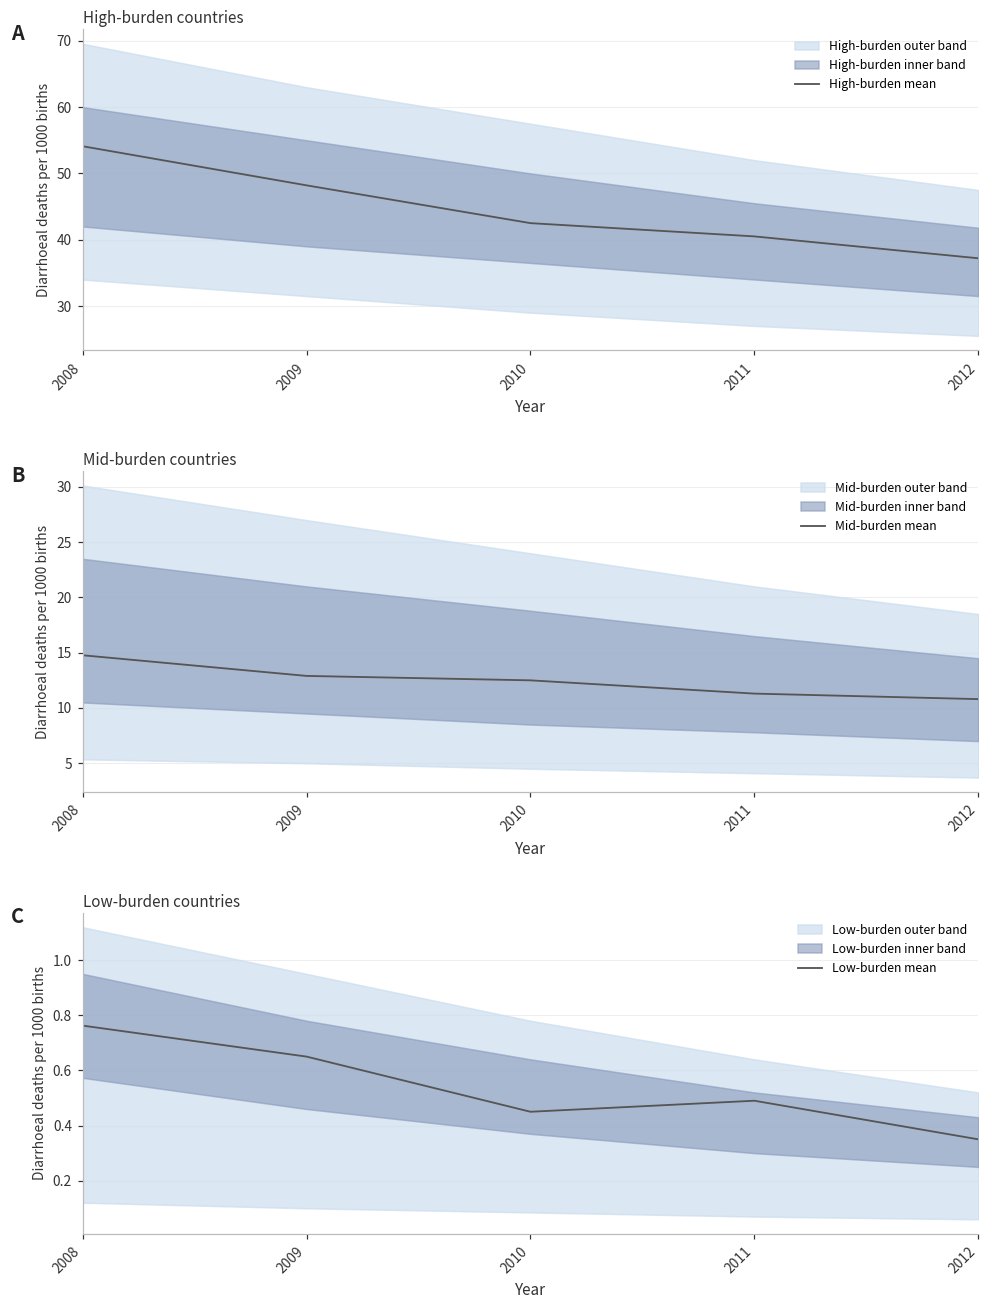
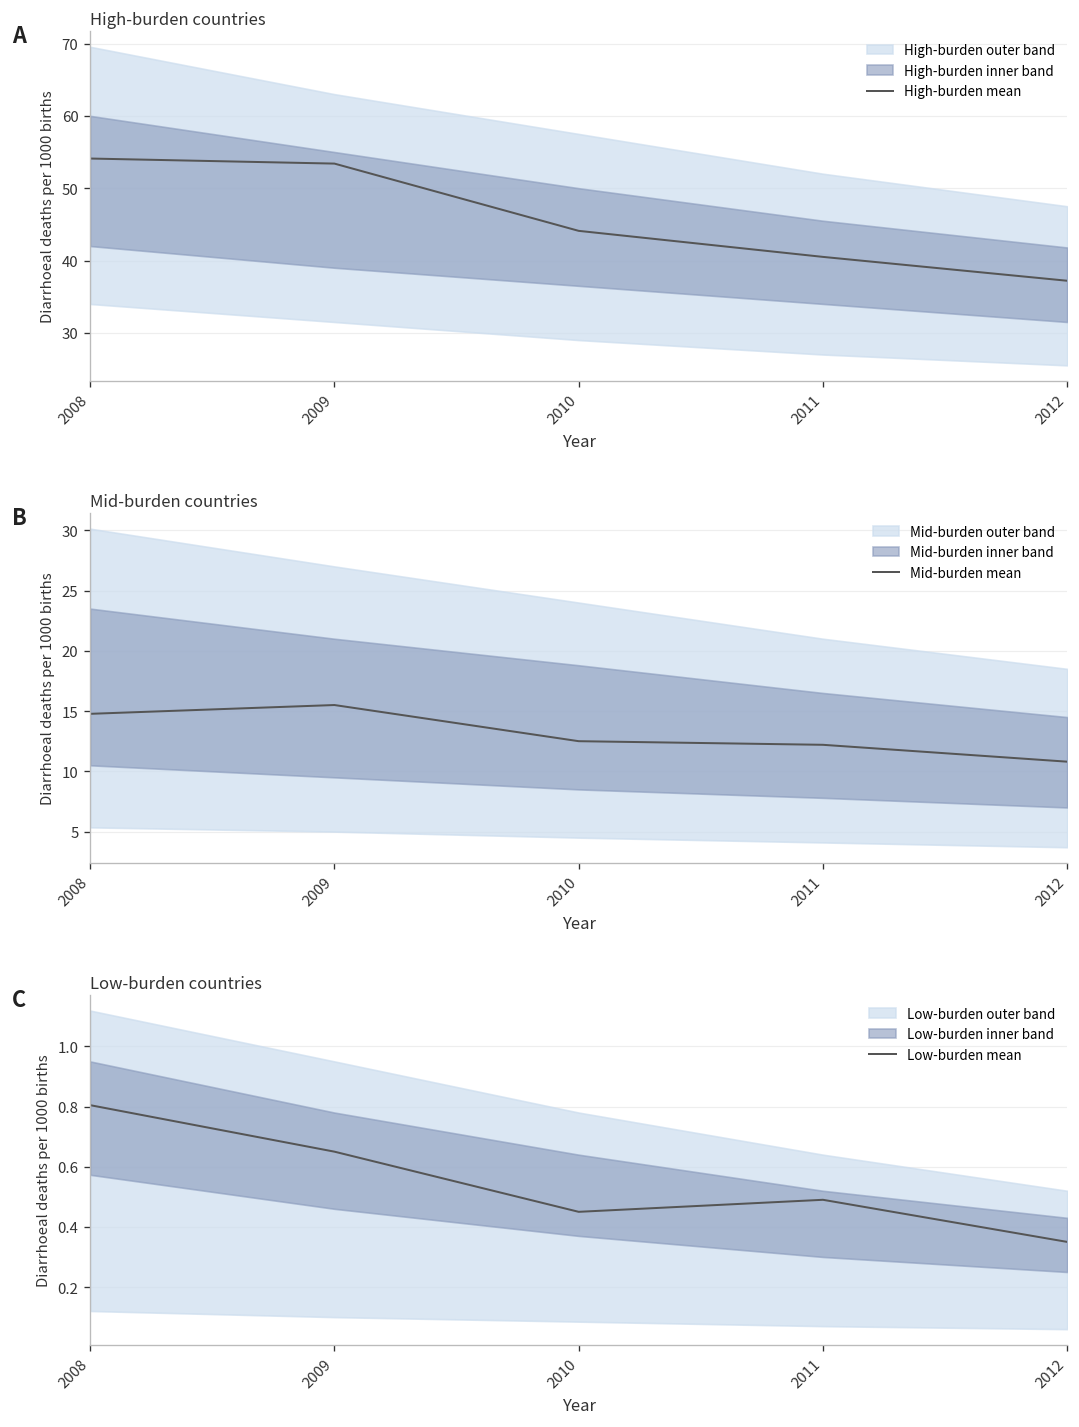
  {
    "High-burden countries": {
      "High-burden mean": {
        "2008": 54,
-       "2009": 48,
-       "2010": 43,
+       "2009": 53,
+       "2010": 44,
        "2011": 41,
        "2012": 37
      }
    },
    "Mid-burden countries": {
      "Mid-burden mean": {
        "2008": 14.8,
-       "2009": 12.9,
+       "2009": 15.5,
        "2010": 12.5,
-       "2011": 11.3,
+       "2011": 12.2,
        "2012": 10.8
      }
    },
    "Low-burden countries": {
      "Low-burden mean": {
-       "2008": 0.76,
+       "2008": 0.80,
        "2009": 0.65,
        "2010": 0.45,
        "2011": 0.49,
        "2012": 0.35
      }
    }
  }
